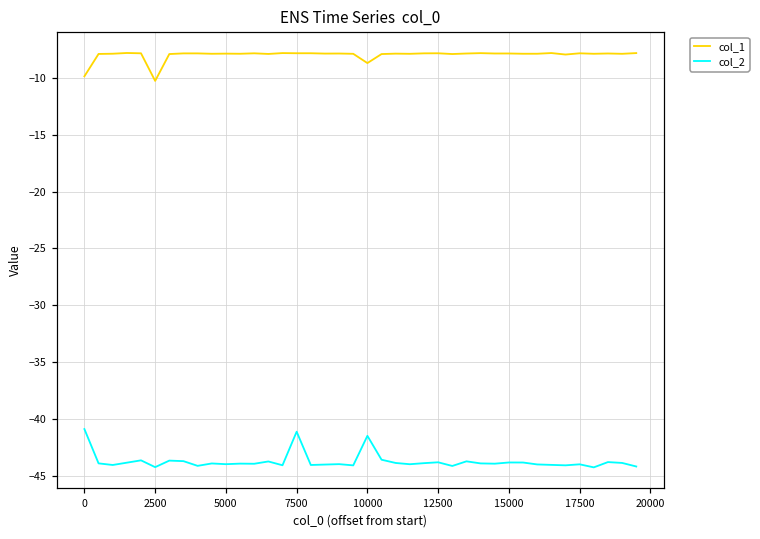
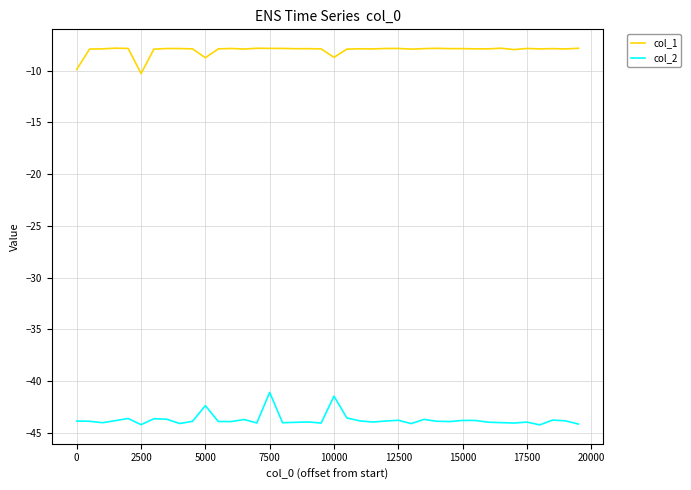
  {
    "col_1": {
      "0": -9.9,
      "2500": -10.3,
-     "5000": -7.9,
+     "5000": -8.7,
      "7500": -7.8,
      "10000": -8.7,
      "12500": -7.8,
      "15000": -7.9,
      "17500": -7.8
    },
    "col_2": {
-     "0": -40.9,
+     "0": -43.9,
      "2500": -44.2,
-     "5000": -44.0,
+     "5000": -42.4,
      "7500": -41.1,
      "10000": -41.5,
      "12500": -43.8,
      "15000": -43.8,
      "17500": -44.0
    }
  }
